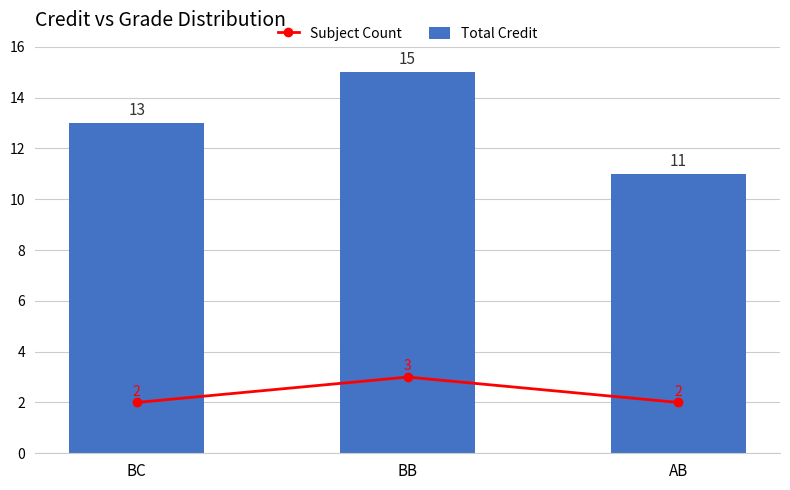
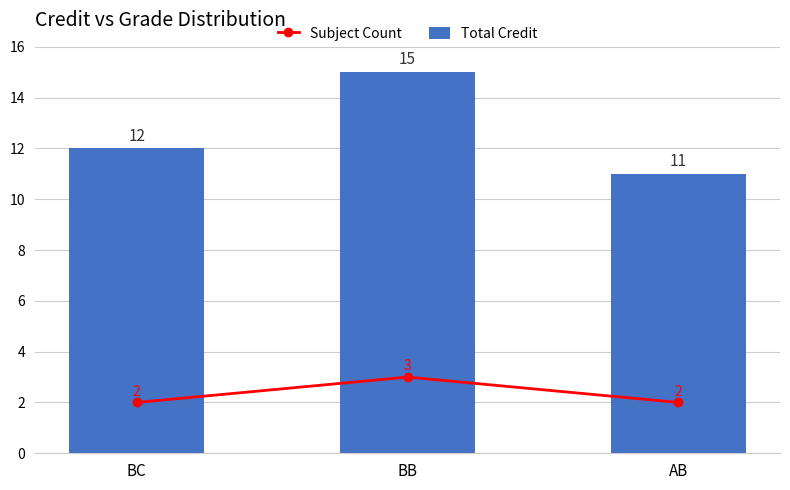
  {
    "Total Credit": {
-     "BC": 13,
+     "BC": 12,
      "BB": 15,
      "AB": 11
    },
    "Subject Count": {
      "BC": 2,
      "BB": 3,
      "AB": 2
    }
  }
